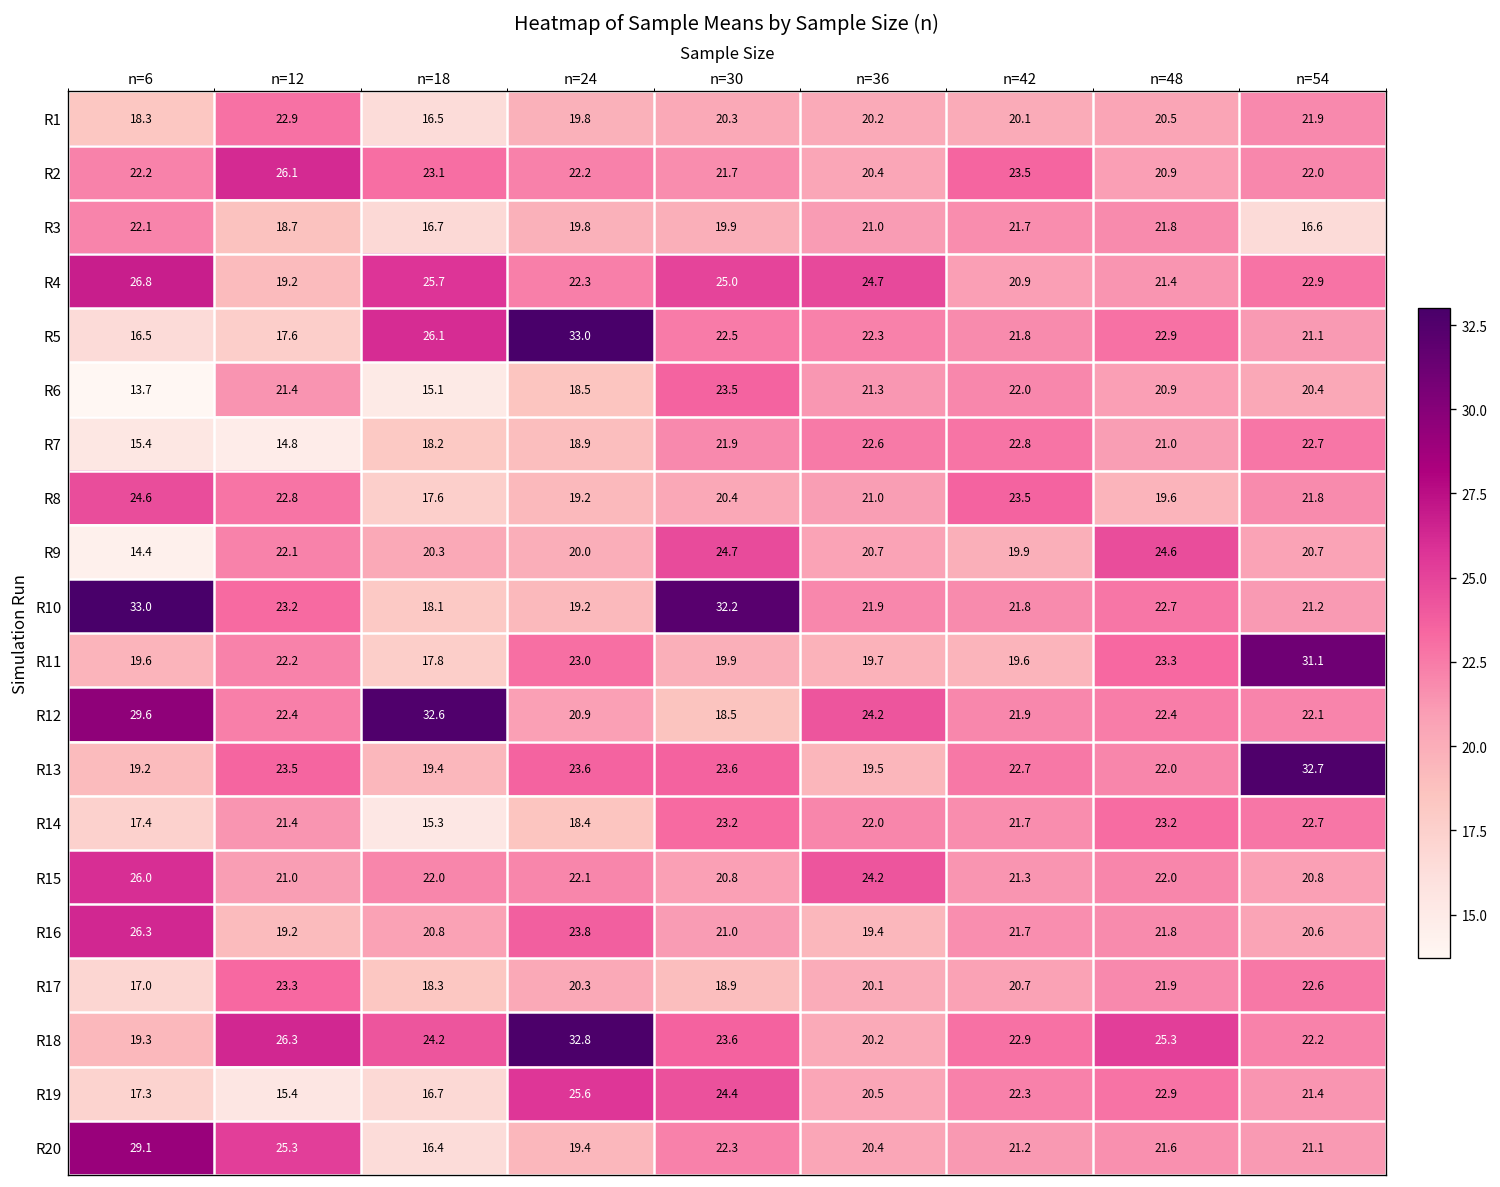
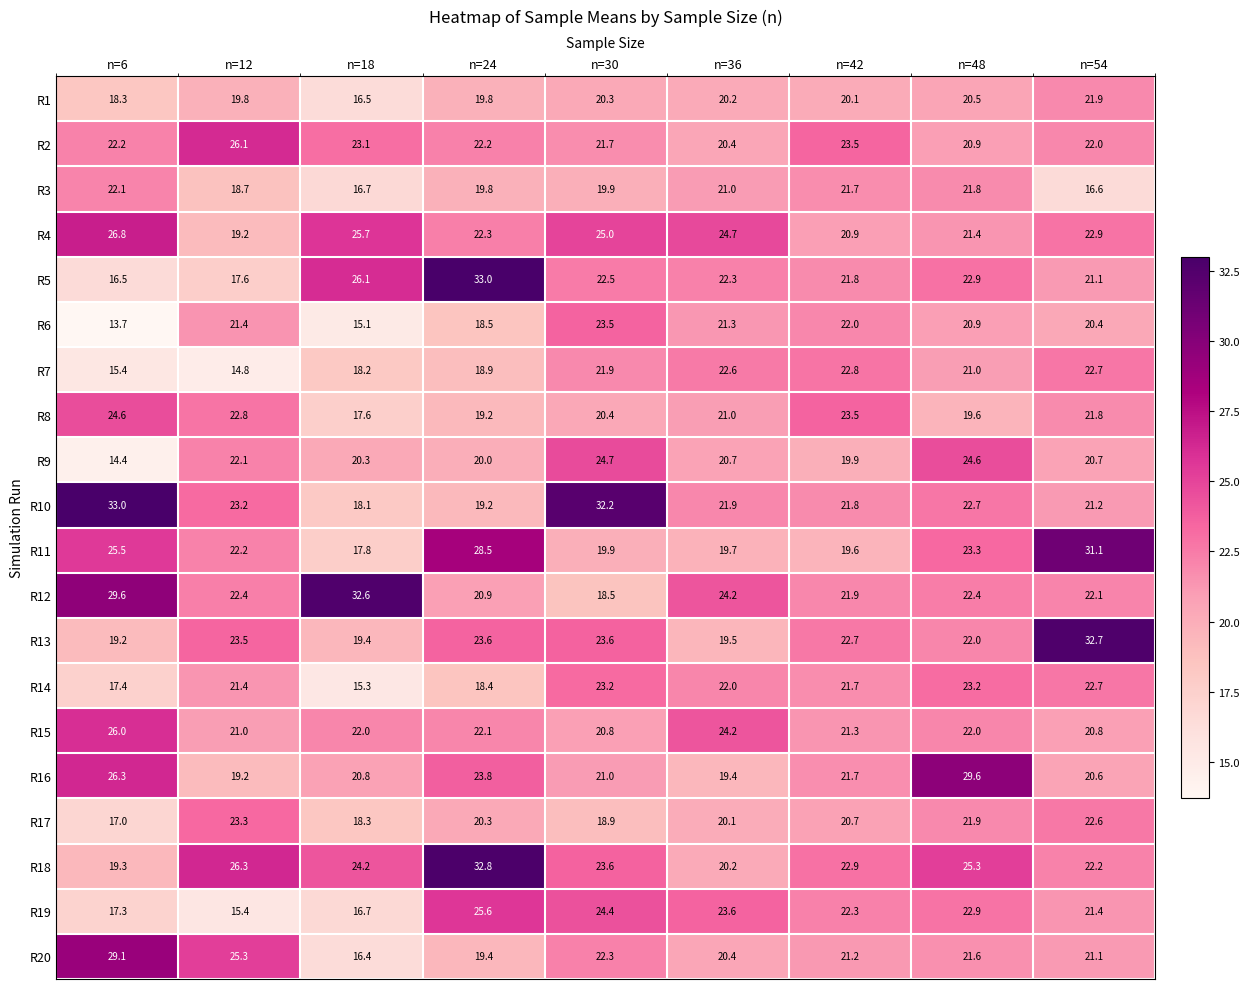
  {
    "R1": {
      "n=6": 18.3,
-     "n=12": 22.9,
+     "n=12": 19.8,
      "n=18": 16.5,
      "n=24": 19.8,
      "n=30": 20.3,
      "n=36": 20.2,
      "n=42": 20.1,
      "n=48": 20.5,
      "n=54": 21.9
    },
    "R2": {
      "n=6": 22.2,
      "n=12": 26.1,
      "n=18": 23.1,
      "n=24": 22.2,
      "n=30": 21.7,
      "n=36": 20.4,
      "n=42": 23.5,
      "n=48": 20.9,
      "n=54": 22.0
    },
    "R3": {
      "n=6": 22.1,
      "n=12": 18.7,
      "n=18": 16.7,
      "n=24": 19.8,
      "n=30": 19.9,
      "n=36": 21.0,
      "n=42": 21.7,
      "n=48": 21.8,
      "n=54": 16.6
    },
    "R4": {
      "n=6": 26.8,
      "n=12": 19.2,
      "n=18": 25.7,
      "n=24": 22.3,
      "n=30": 25.0,
      "n=36": 24.7,
      "n=42": 20.9,
      "n=48": 21.4,
      "n=54": 22.9
    },
    "R5": {
      "n=6": 16.5,
      "n=12": 17.6,
      "n=18": 26.1,
      "n=24": 33.0,
      "n=30": 22.5,
      "n=36": 22.3,
      "n=42": 21.8,
      "n=48": 22.9,
      "n=54": 21.1
    },
    "R6": {
      "n=6": 13.7,
      "n=12": 21.4,
      "n=18": 15.1,
      "n=24": 18.5,
      "n=30": 23.5,
      "n=36": 21.3,
      "n=42": 22.0,
      "n=48": 20.9,
      "n=54": 20.4
    },
    "R7": {
      "n=6": 15.4,
      "n=12": 14.8,
      "n=18": 18.2,
      "n=24": 18.9,
      "n=30": 21.9,
      "n=36": 22.6,
      "n=42": 22.8,
      "n=48": 21.0,
      "n=54": 22.7
    },
    "R8": {
      "n=6": 24.6,
      "n=12": 22.8,
      "n=18": 17.6,
      "n=24": 19.2,
      "n=30": 20.4,
      "n=36": 21.0,
      "n=42": 23.5,
      "n=48": 19.6,
      "n=54": 21.8
    },
    "R9": {
      "n=6": 14.4,
      "n=12": 22.1,
      "n=18": 20.3,
      "n=24": 20.0,
      "n=30": 24.7,
      "n=36": 20.7,
      "n=42": 19.9,
      "n=48": 24.6,
      "n=54": 20.7
    },
    "R10": {
      "n=6": 33.0,
      "n=12": 23.2,
      "n=18": 18.1,
      "n=24": 19.2,
      "n=30": 32.2,
      "n=36": 21.9,
      "n=42": 21.8,
      "n=48": 22.7,
      "n=54": 21.2
    },
    "R11": {
-     "n=6": 19.6,
+     "n=6": 25.5,
      "n=12": 22.2,
      "n=18": 17.8,
-     "n=24": 23.0,
+     "n=24": 28.5,
      "n=30": 19.9,
      "n=36": 19.7,
      "n=42": 19.6,
      "n=48": 23.3,
      "n=54": 31.1
    },
    "R12": {
      "n=6": 29.6,
      "n=12": 22.4,
      "n=18": 32.6,
      "n=24": 20.9,
      "n=30": 18.5,
      "n=36": 24.2,
      "n=42": 21.9,
      "n=48": 22.4,
      "n=54": 22.1
    },
    "R13": {
      "n=6": 19.2,
      "n=12": 23.5,
      "n=18": 19.4,
      "n=24": 23.6,
      "n=30": 23.6,
      "n=36": 19.5,
      "n=42": 22.7,
      "n=48": 22.0,
      "n=54": 32.7
    },
    "R14": {
      "n=6": 17.4,
      "n=12": 21.4,
      "n=18": 15.3,
      "n=24": 18.4,
      "n=30": 23.2,
      "n=36": 22.0,
      "n=42": 21.7,
      "n=48": 23.2,
      "n=54": 22.7
    },
    "R15": {
      "n=6": 26.0,
      "n=12": 21.0,
      "n=18": 22.0,
      "n=24": 22.1,
      "n=30": 20.8,
      "n=36": 24.2,
      "n=42": 21.3,
      "n=48": 22.0,
      "n=54": 20.8
    },
    "R16": {
      "n=6": 26.3,
      "n=12": 19.2,
      "n=18": 20.8,
      "n=24": 23.8,
      "n=30": 21.0,
      "n=36": 19.4,
      "n=42": 21.7,
-     "n=48": 21.8,
+     "n=48": 29.6,
      "n=54": 20.6
    },
    "R17": {
      "n=6": 17.0,
      "n=12": 23.3,
      "n=18": 18.3,
      "n=24": 20.3,
      "n=30": 18.9,
      "n=36": 20.1,
      "n=42": 20.7,
      "n=48": 21.9,
      "n=54": 22.6
    },
    "R18": {
      "n=6": 19.3,
      "n=12": 26.3,
      "n=18": 24.2,
      "n=24": 32.8,
      "n=30": 23.6,
      "n=36": 20.2,
      "n=42": 22.9,
      "n=48": 25.3,
      "n=54": 22.2
    },
    "R19": {
      "n=6": 17.3,
      "n=12": 15.4,
      "n=18": 16.7,
      "n=24": 25.6,
      "n=30": 24.4,
-     "n=36": 20.5,
+     "n=36": 23.6,
      "n=42": 22.3,
      "n=48": 22.9,
      "n=54": 21.4
    },
    "R20": {
      "n=6": 29.1,
      "n=12": 25.3,
      "n=18": 16.4,
      "n=24": 19.4,
      "n=30": 22.3,
      "n=36": 20.4,
      "n=42": 21.2,
      "n=48": 21.6,
      "n=54": 21.1
    }
  }
